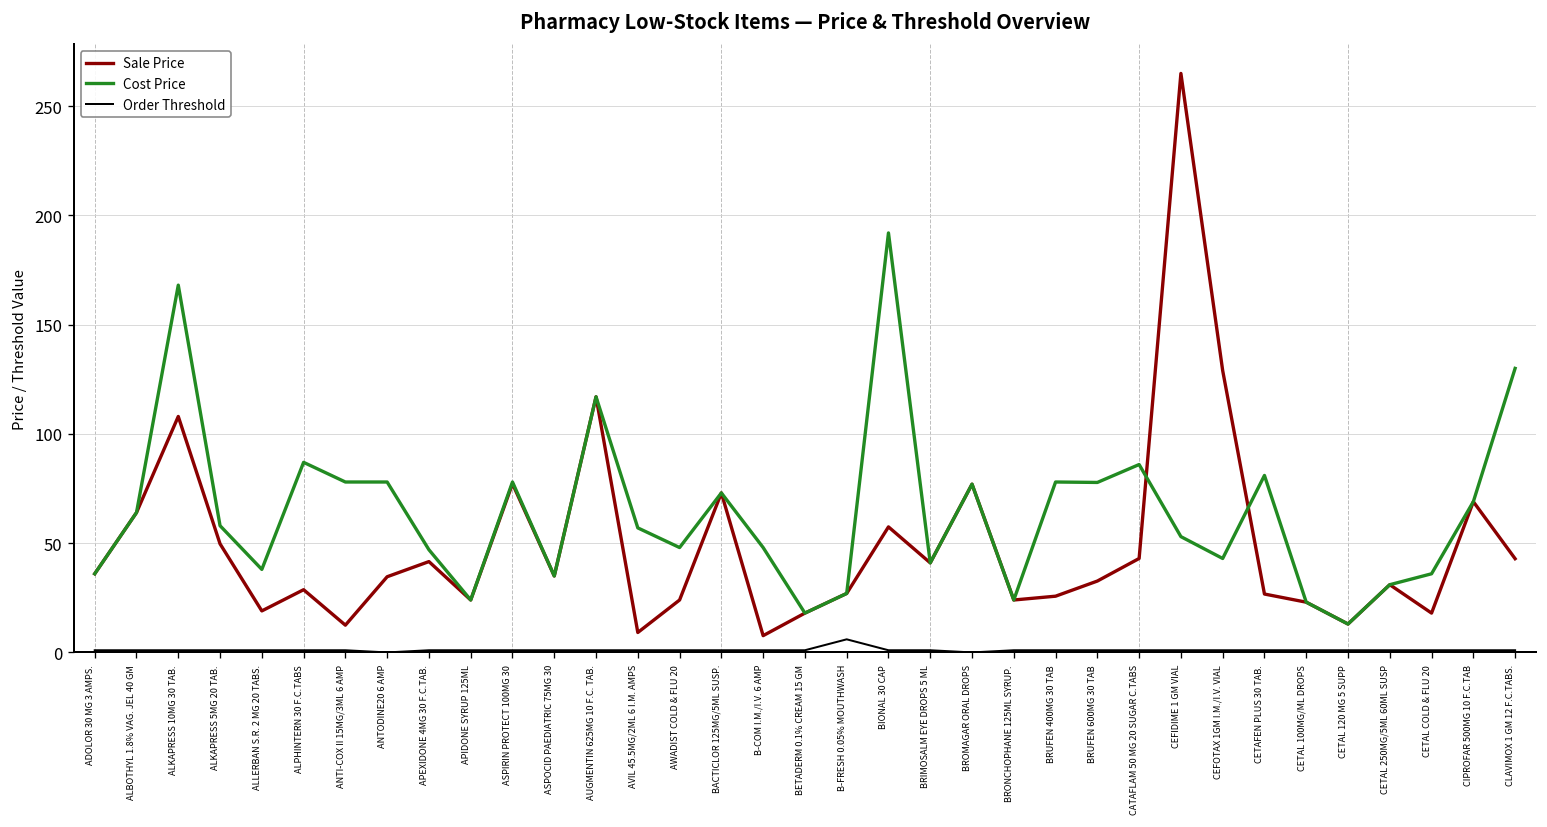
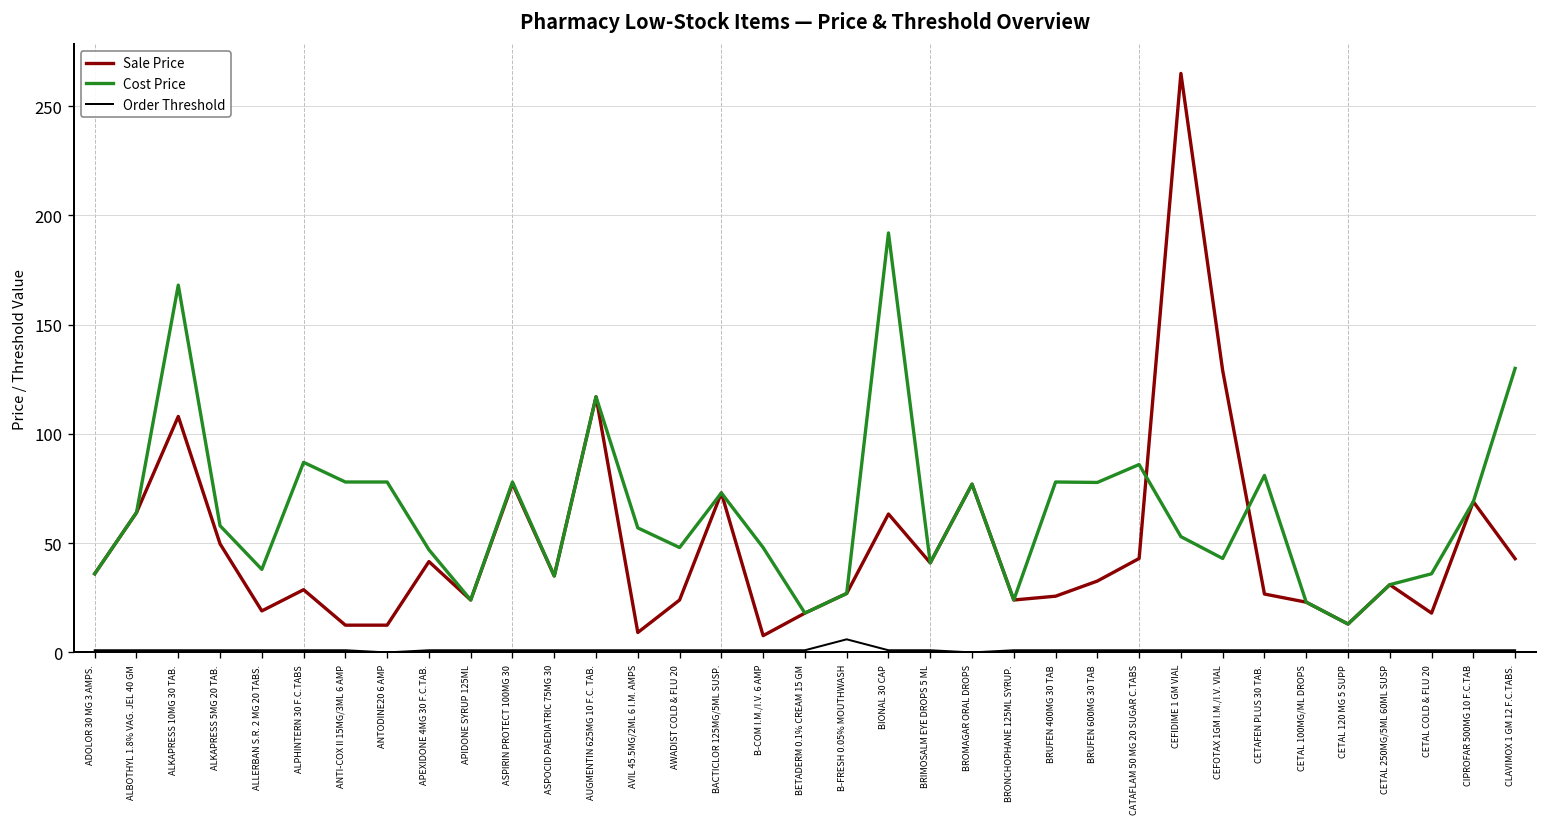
  {
    "Sale Price": {
      "ALKAPRESS 10MG 30 TAB.": 108,
      "ALKAPRESS 5MG 20 TAB.": 50,
      "ALLERBAN S.R. 2 MG 20 TABS.": 19,
      "ALPHINTERN 30 F.C.TABS": 29,
      "ANTI-COX II 15MG/3ML 6 AMP": 12,
-     "ANTODINE20 6 AMP": 35,
+     "ANTODINE20 6 AMP": 12,
      "APEXIDONE 4MG 30 F.C.TAB.": 42,
      "AVIL 45.5MG/2ML 6 I.M. AMPS": 9,
      "AWADIST COLD & FLU 20": 24,
      "B-COM I.M./I.V. 6 AMP": 8,
-     "BIONAL 30 CAP": 57,
+     "BIONAL 30 CAP": 63,
      "BRUFEN 400MG 30 TAB": 26,
      "BRUFEN 600MG 30 TAB": 33,
      "CATAFLAM 50 MG 20 SUGAR C.TABS": 43,
      "CEFIDIME 1 GM VIAL": 265,
      "CEFOTAX 1GM I.M./I.V. VIAL": 129,
      "CETAFEN PLUS 30 TAB.": 27,
      "CETAL COLD & FLU 20": 18,
      "CLAVIMOX 1 GM 12 F.C.TABS.": 43
    },
    "Cost Price": {
      "ALKAPRESS 10MG 30 TAB.": 168,
      "ALKAPRESS 5MG 20 TAB.": 58,
      "ALLERBAN S.R. 2 MG 20 TABS.": 38,
      "ALPHINTERN 30 F.C.TABS": 87,
      "ANTI-COX II 15MG/3ML 6 AMP": 78,
      "ANTODINE20 6 AMP": 78,
      "APEXIDONE 4MG 30 F.C.TAB.": 47,
      "AVIL 45.5MG/2ML 6 I.M. AMPS": 57,
      "AWADIST COLD & FLU 20": 48,
      "B-COM I.M./I.V. 6 AMP": 48,
      "BIONAL 30 CAP": 192,
      "BRUFEN 400MG 30 TAB": 78,
      "BRUFEN 600MG 30 TAB": 78,
      "CATAFLAM 50 MG 20 SUGAR C.TABS": 86,
      "CEFIDIME 1 GM VIAL": 53,
      "CEFOTAX 1GM I.M./I.V. VIAL": 43,
      "CETAFEN PLUS 30 TAB.": 81,
      "CETAL COLD & FLU 20": 36,
      "CLAVIMOX 1 GM 12 F.C.TABS.": 130
    },
    "Order Threshold": {
      "ADOLOR 30 MG 3 AMPS.": 1,
      "ALBOTHYL 1.8% VAG. JEL 40 GM": 1,
      "ALKAPRESS 10MG 30 TAB.": 1,
      "ALKAPRESS 5MG 20 TAB.": 1,
      "ALLERBAN S.R. 2 MG 20 TABS.": 1,
      "ALPHINTERN 30 F.C.TABS": 1,
      "ANTI-COX II 15MG/3ML 6 AMP": 1,
      "ANTODINE20 6 AMP": 0,
      "APEXIDONE 4MG 30 F.C.TAB.": 1,
      "APIDONE SYRUP 125ML": 1,
      "ASPIRIN PROTECT 100MG 30": 1,
      "ASPOCID PAEDIATRIC 75MG 30": 1,
      "AUGMENTIN 625MG 10 F.C. TAB.": 1,
      "AVIL 45.5MG/2ML 6 I.M. AMPS": 1,
      "AWADIST COLD & FLU 20": 1,
      "BACTICLOR 125MG/5ML SUSP.": 1,
      "B-COM I.M./I.V. 6 AMP": 1,
      "BETADERM 0.1% CREAM 15 GM": 1,
      "B-FRESH 0.05% MOUTHWASH": 6,
      "BIONAL 30 CAP": 1,
      "BRIMOSALM EYE DROPS 5 ML": 1,
      "BROMAGAR ORAL DROPS": 0,
      "BRONCHOPHANE 125ML SYRUP.": 1,
      "BRUFEN 400MG 30 TAB": 1,
      "BRUFEN 600MG 30 TAB": 1,
      "CATAFLAM 50 MG 20 SUGAR C.TABS": 1,
      "CEFIDIME 1 GM VIAL": 1,
      "CEFOTAX 1GM I.M./I.V. VIAL": 1,
      "CETAFEN PLUS 30 TAB.": 1,
      "CETAL 100MG/ML DROPS": 1,
      "CETAL 120 MG 5 SUPP": 1,
      "CETAL 250MG/5ML 60ML SUSP": 1,
      "CETAL COLD & FLU 20": 1,
      "CIPROFAR 500MG 10 F.C.TAB": 1,
      "CLAVIMOX 1 GM 12 F.C.TABS.": 1
    }
  }
